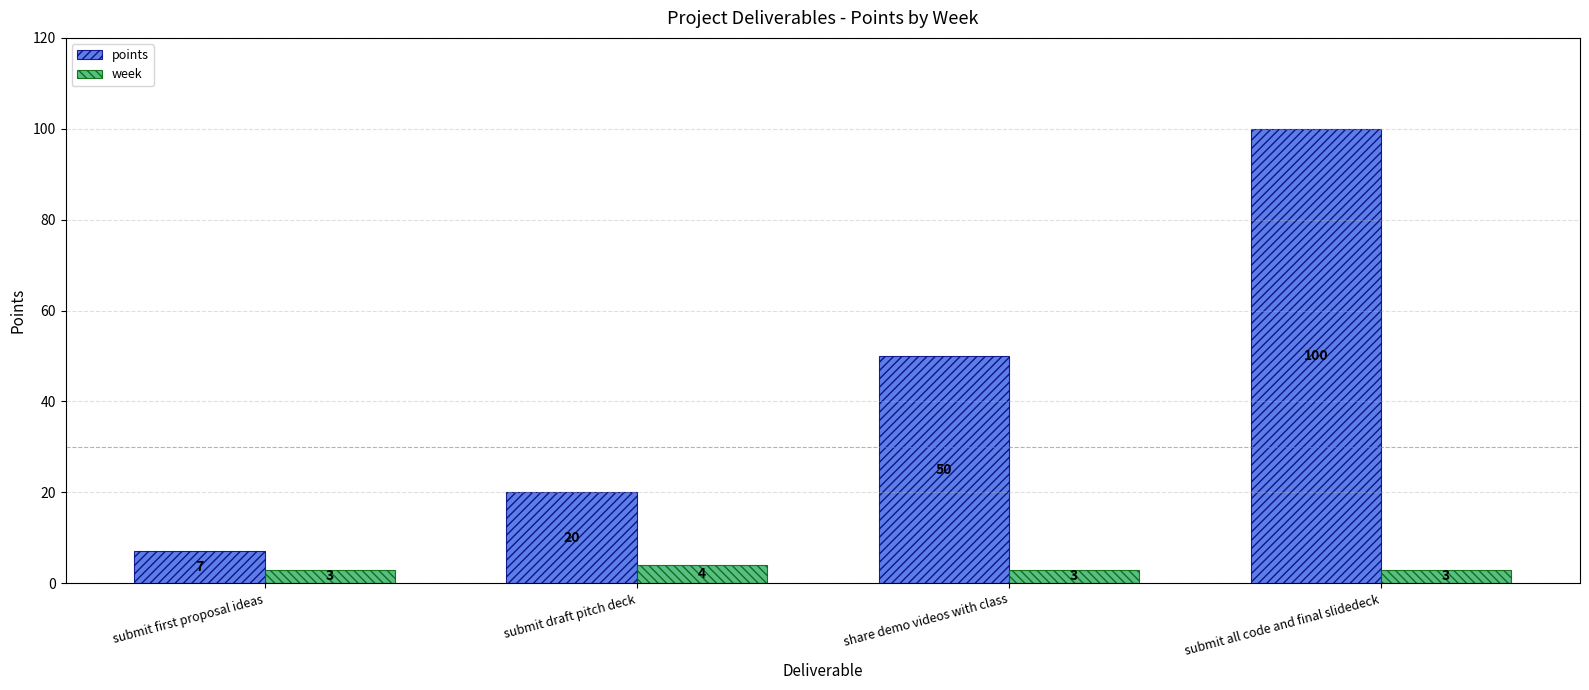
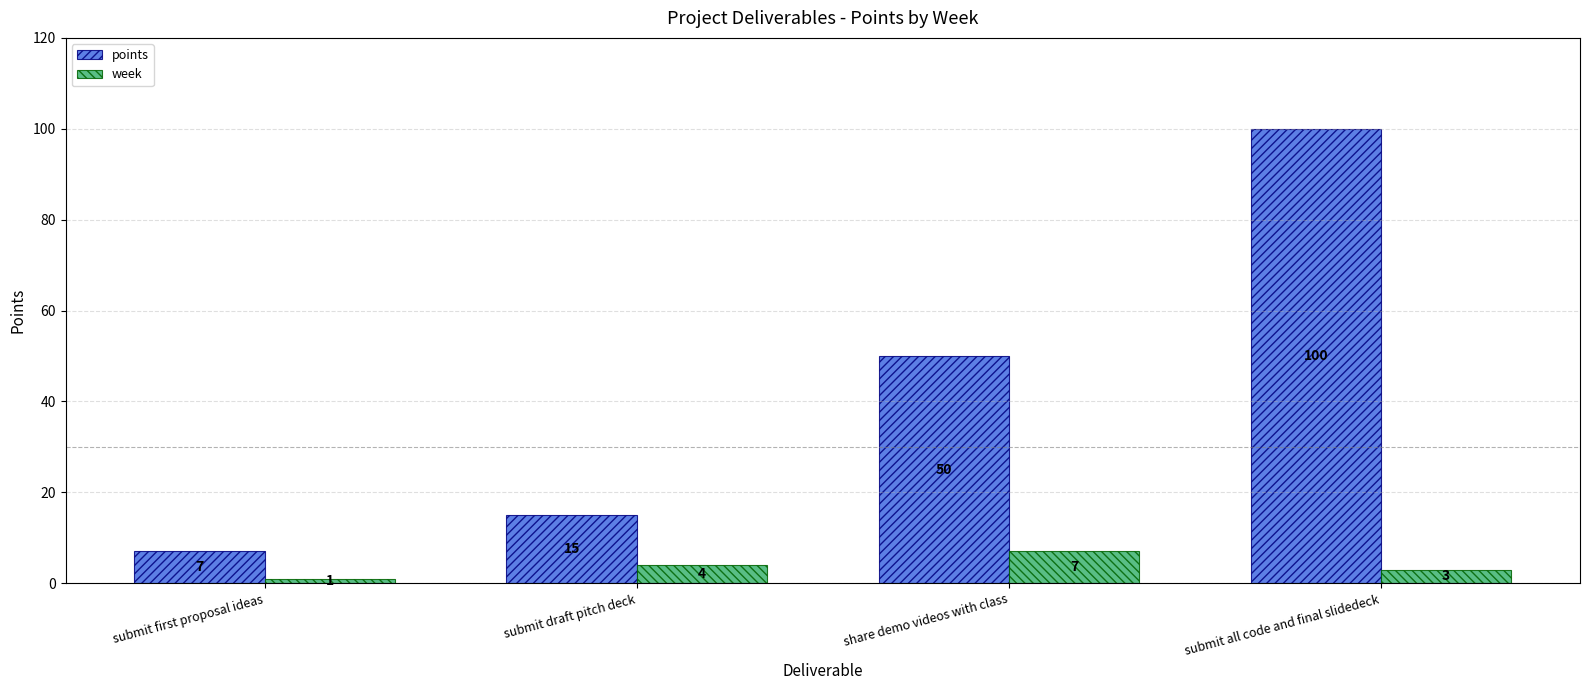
  {
    "points": {
      "submit first proposal ideas": 7,
-     "submit draft pitch deck": 20,
+     "submit draft pitch deck": 15,
      "share demo videos with class": 50,
      "submit all code and final slidedeck": 100
    },
    "week": {
-     "submit first proposal ideas": 3,
+     "submit first proposal ideas": 1,
      "submit draft pitch deck": 4,
-     "share demo videos with class": 3,
+     "share demo videos with class": 7,
      "submit all code and final slidedeck": 3
    }
  }
